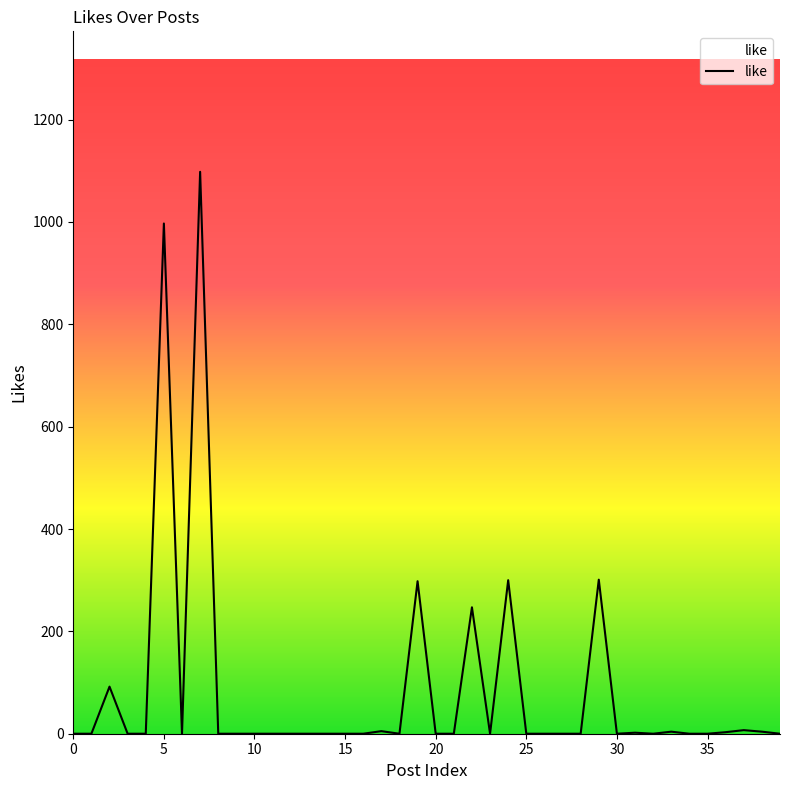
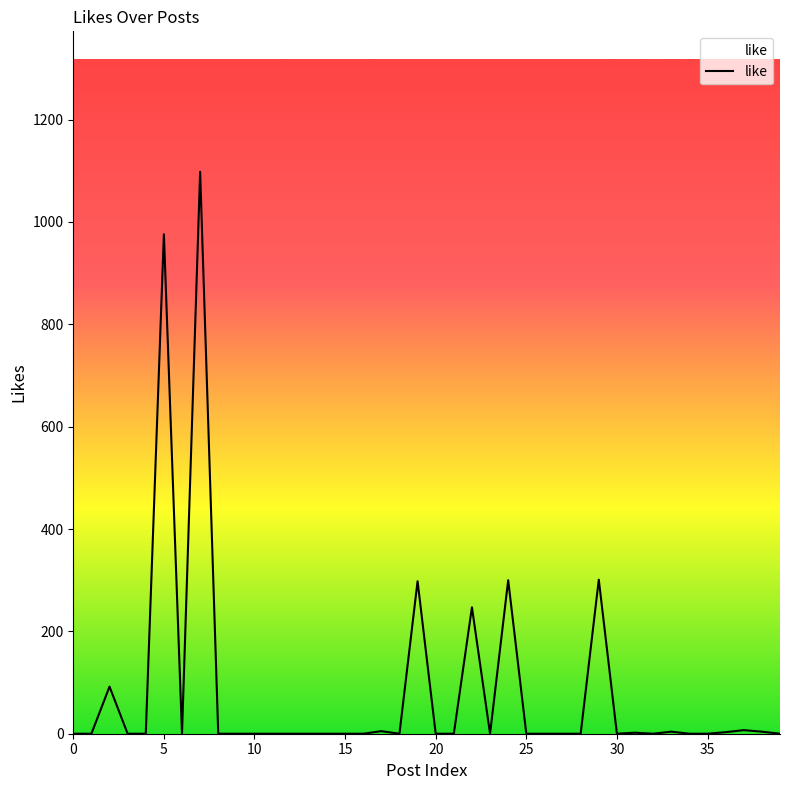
  {
    "0": 0,
-   "5": 1000,
+   "5": 980,
    "10": 0,
    "15": 0,
    "20": 0,
    "25": 0,
    "30": 0,
    "35": 0
  }
